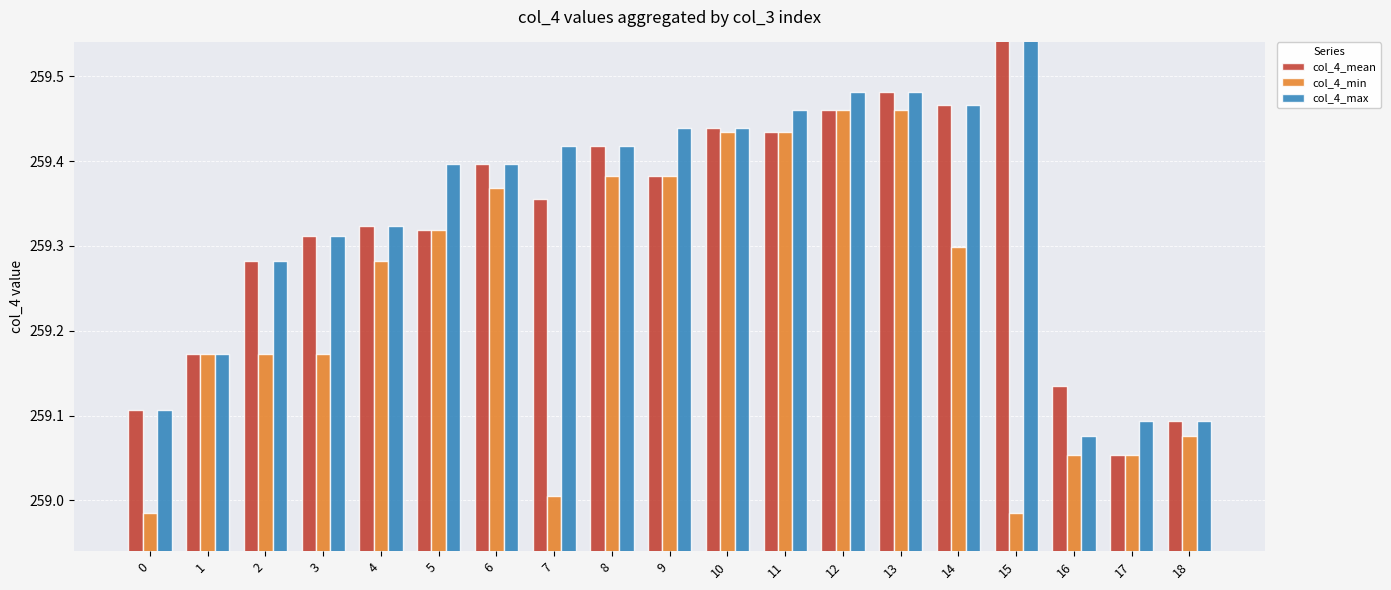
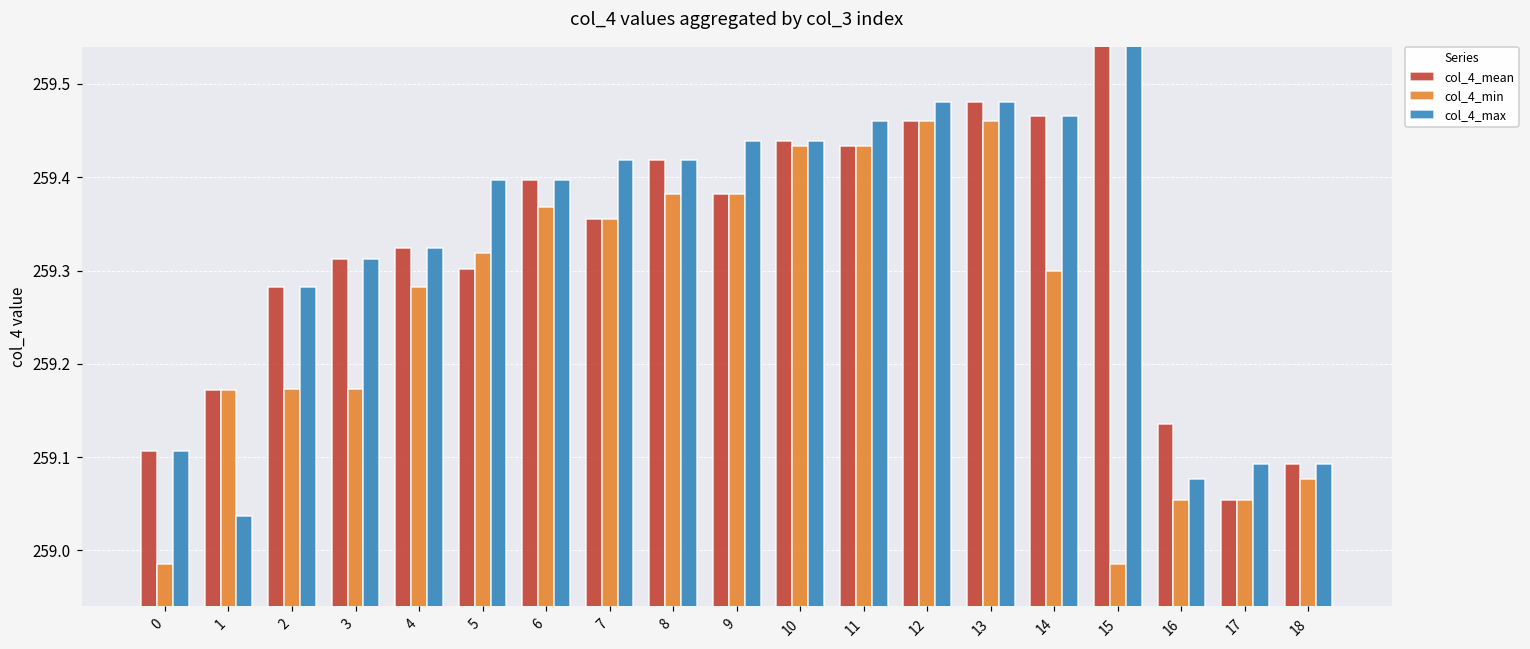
  {
    "col_4_mean": {
      "0": 259.11,
      "1": 259.17,
      "2": 259.28,
      "3": 259.31,
      "4": 259.32,
-     "5": 259.32,
+     "5": 259.30,
      "6": 259.40,
      "7": 259.36,
      "8": 259.42,
      "9": 259.38,
      "10": 259.44,
      "11": 259.43,
      "12": 259.46,
      "13": 259.48,
      "14": 259.47,
      "16": 259.14,
      "17": 259.05,
      "18": 259.09
    },
    "col_4_min": {
      "0": 258.99,
      "1": 259.17,
      "2": 259.17,
      "3": 259.17,
      "4": 259.28,
      "5": 259.32,
      "6": 259.37,
-     "7": 259.01,
+     "7": 259.36,
      "8": 259.38,
      "9": 259.38,
      "10": 259.43,
      "11": 259.43,
      "12": 259.46,
      "13": 259.46,
      "14": 259.30,
      "15": 258.99,
      "16": 259.05,
      "17": 259.05,
      "18": 259.08
    },
    "col_4_max": {
      "0": 259.11,
-     "1": 259.17,
+     "1": 259.04,
      "2": 259.28,
      "3": 259.31,
      "4": 259.32,
      "5": 259.40,
      "6": 259.40,
      "7": 259.42,
      "8": 259.42,
      "9": 259.44,
      "10": 259.44,
      "11": 259.46,
      "12": 259.48,
      "13": 259.48,
      "14": 259.47,
      "16": 259.08,
      "17": 259.09,
      "18": 259.09
    }
  }
